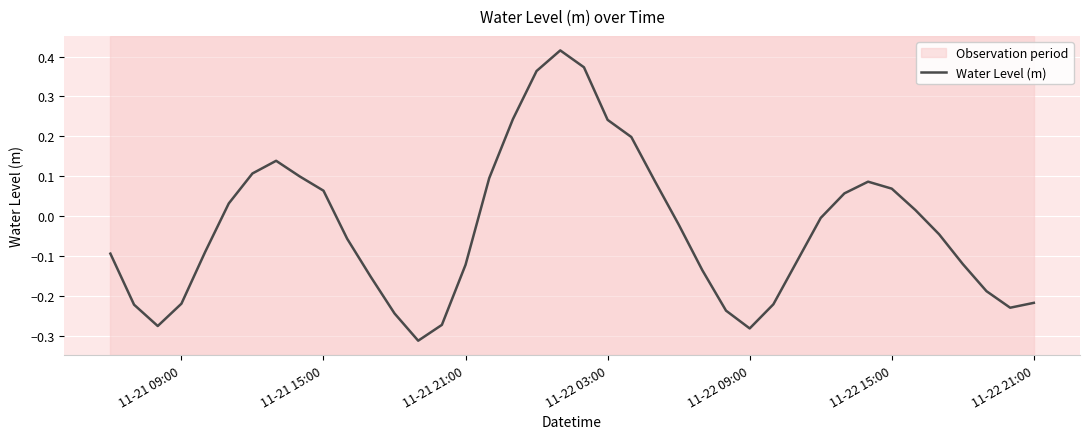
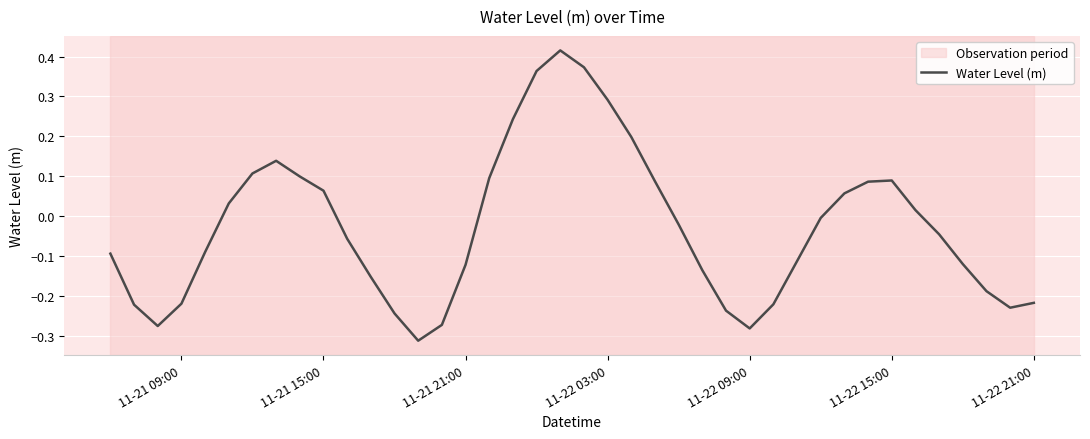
  {
    "11-21 09:00": -0.22,
    "11-21 15:00": 0.06,
    "11-21 21:00": -0.12,
-   "11-22 03:00": 0.24,
+   "11-22 03:00": 0.29,
    "11-22 09:00": -0.28,
-   "11-22 15:00": 0.07,
+   "11-22 15:00": 0.09,
    "11-22 21:00": -0.22
  }
